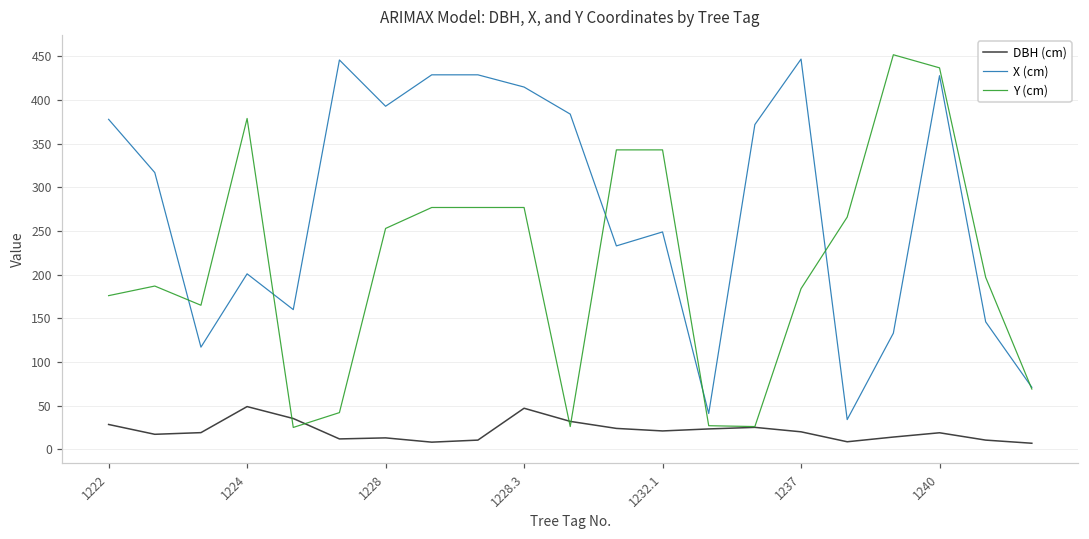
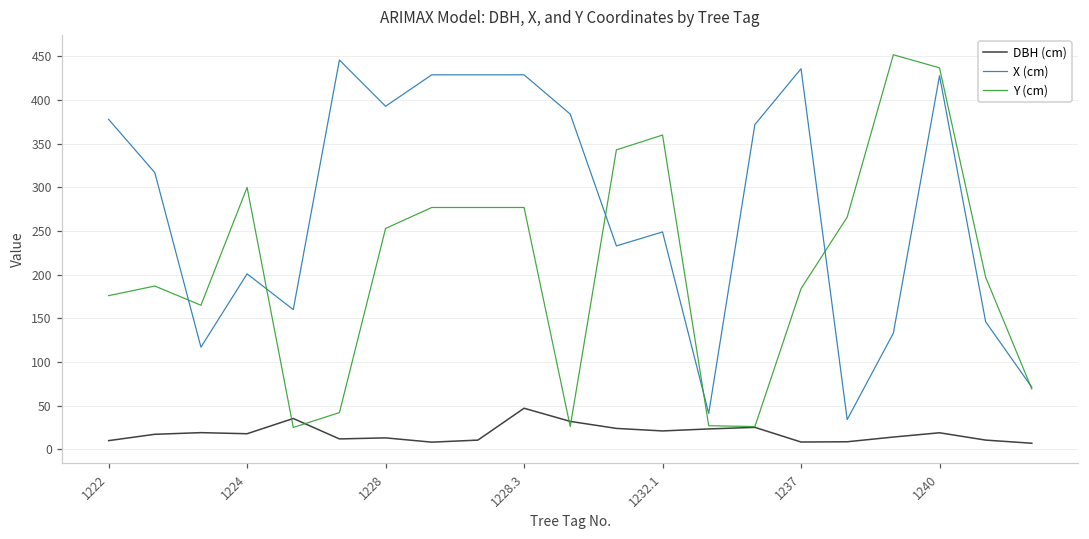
  {
    "DBH (cm)": {
-     "1222": 30,
-     "1224": 50,
+     "1222": 10,
+     "1224": 20,
      "1228": 10,
      "1228.3": 50,
      "1232.1": 20,
-     "1237": 20,
+     "1237": 10,
      "1240": 20
    },
    "X (cm)": {
      "1222": 380,
      "1224": 200,
      "1228": 390,
-     "1228.3": 420,
+     "1228.3": 430,
      "1232.1": 250,
-     "1237": 450,
+     "1237": 440,
      "1240": 430
    },
    "Y (cm)": {
      "1222": 180,
-     "1224": 380,
+     "1224": 300,
      "1228": 250,
      "1228.3": 280,
-     "1232.1": 340,
+     "1232.1": 360,
      "1237": 180,
      "1240": 440
    }
  }
